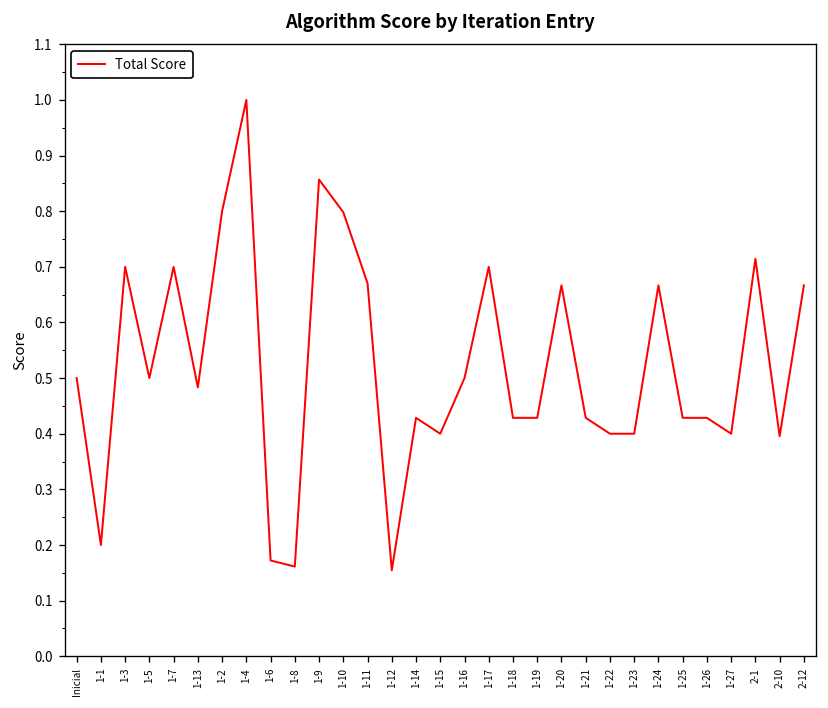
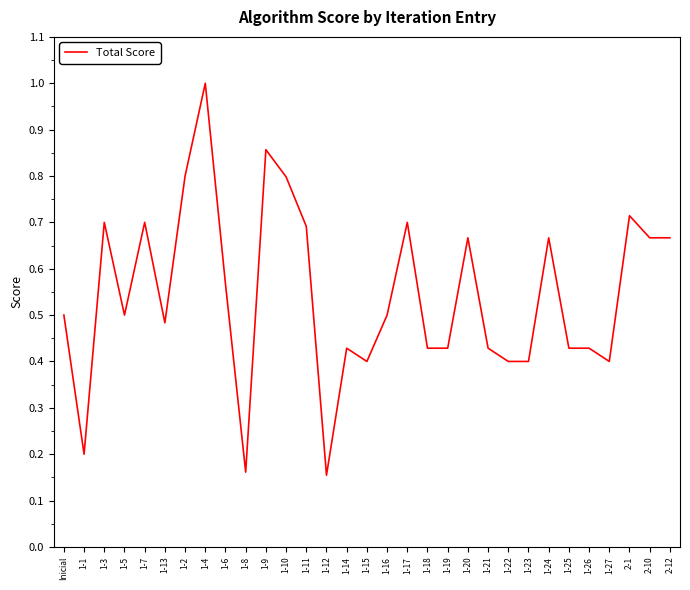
  {
    "Inicial": 0.50,
    "1-1": 0.20,
    "1-3": 0.70,
    "1-5": 0.50,
    "1-7": 0.70,
    "1-13": 0.48,
    "1-2": 0.80,
    "1-4": 1.00,
-   "1-6": 0.17,
+   "1-6": 0.57,
    "1-8": 0.16,
    "1-9": 0.86,
    "1-10": 0.80,
-   "1-11": 0.67,
+   "1-11": 0.69,
    "1-12": 0.15,
    "1-14": 0.43,
    "1-15": 0.40,
    "1-16": 0.50,
    "1-17": 0.70,
    "1-18": 0.43,
    "1-19": 0.43,
    "1-20": 0.67,
    "1-21": 0.43,
    "1-22": 0.40,
    "1-23": 0.40,
    "1-24": 0.67,
    "1-25": 0.43,
    "1-26": 0.43,
    "1-27": 0.40,
    "2-1": 0.71,
-   "2-10": 0.40,
+   "2-10": 0.67,
    "2-12": 0.67
  }
